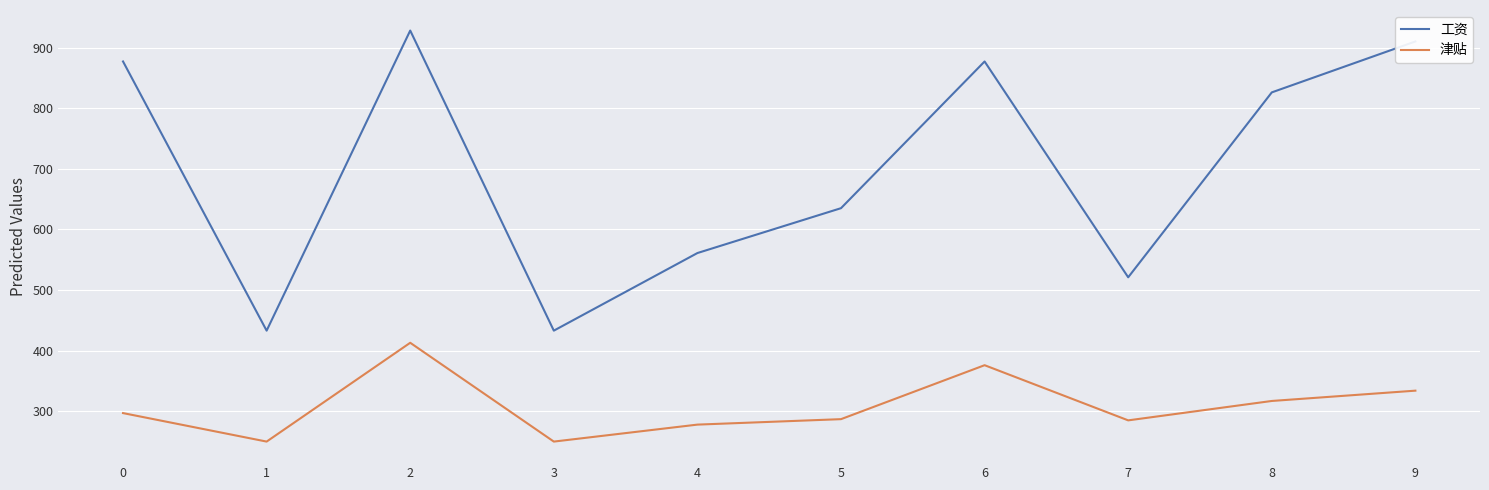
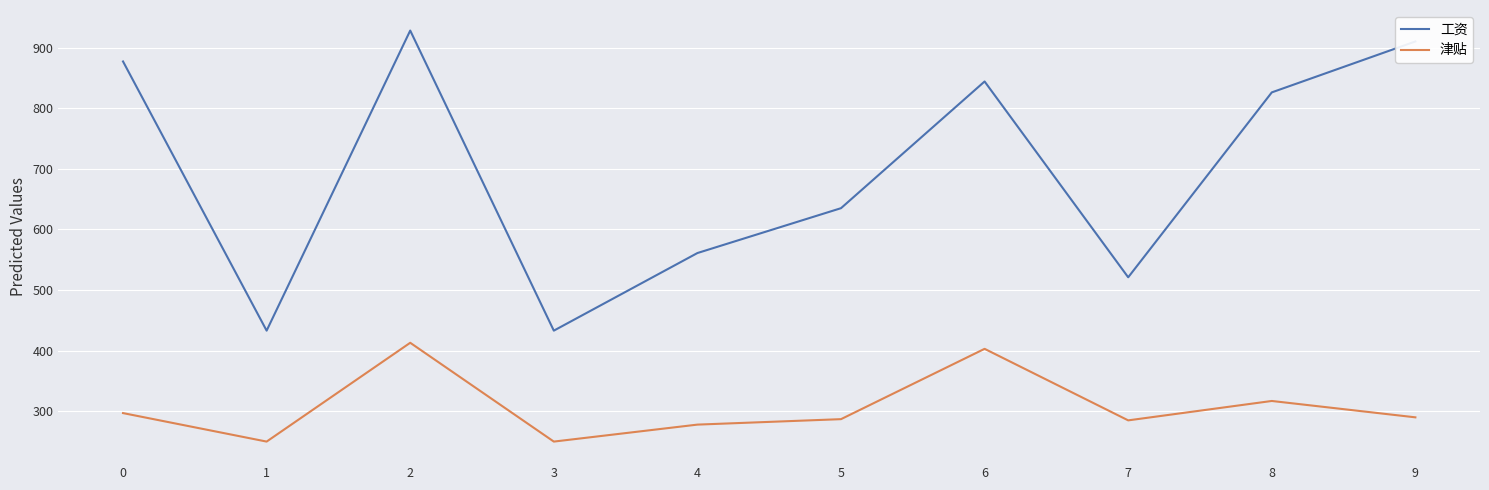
  {
    "工资": {
      "0": 880,
      "1": 430,
      "2": 930,
      "3": 430,
      "4": 560,
      "5": 640,
-     "6": 880,
+     "6": 840,
      "7": 520,
      "8": 830
    },
    "津贴": {
      "0": 300,
      "1": 250,
      "2": 410,
      "3": 250,
      "4": 280,
      "5": 290,
-     "6": 380,
+     "6": 400,
      "7": 290,
      "8": 320,
-     "9": 330
+     "9": 290
    }
  }
